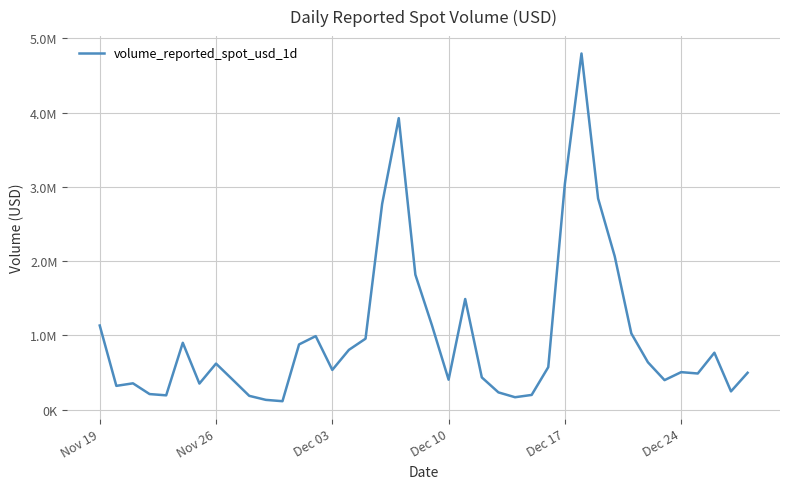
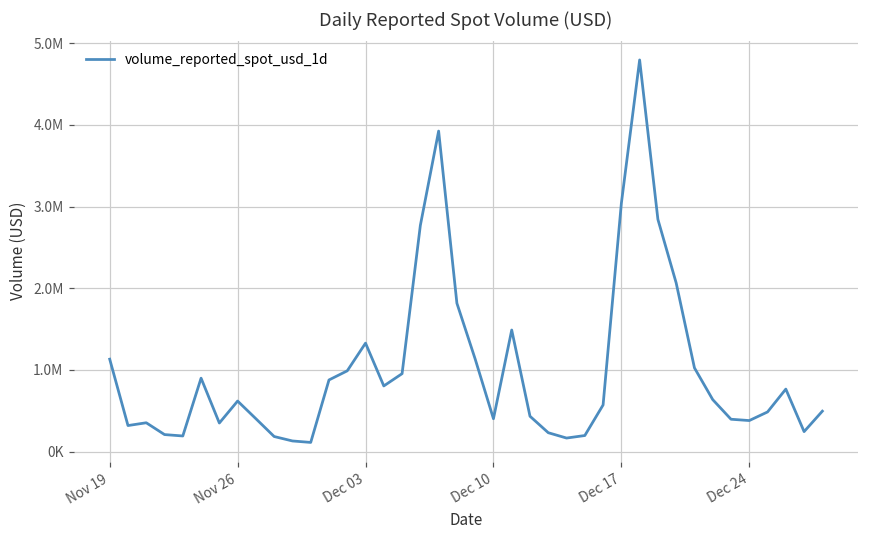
  {
    "Nov 19": 1100000,
    "Nov 26": 600000,
-   "Dec 03": 500000,
+   "Dec 03": 1300000,
    "Dec 10": 400000,
    "Dec 17": 3000000,
-   "Dec 24": 500000
+   "Dec 24": 400000
  }
